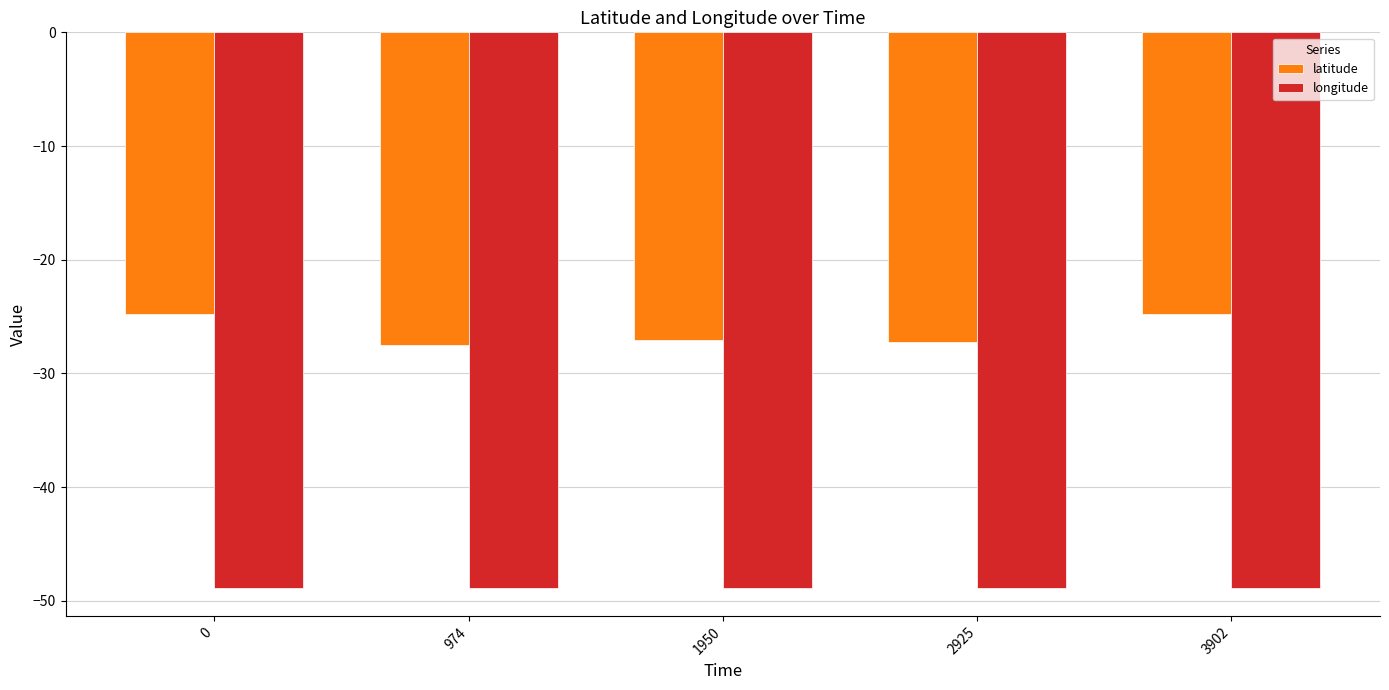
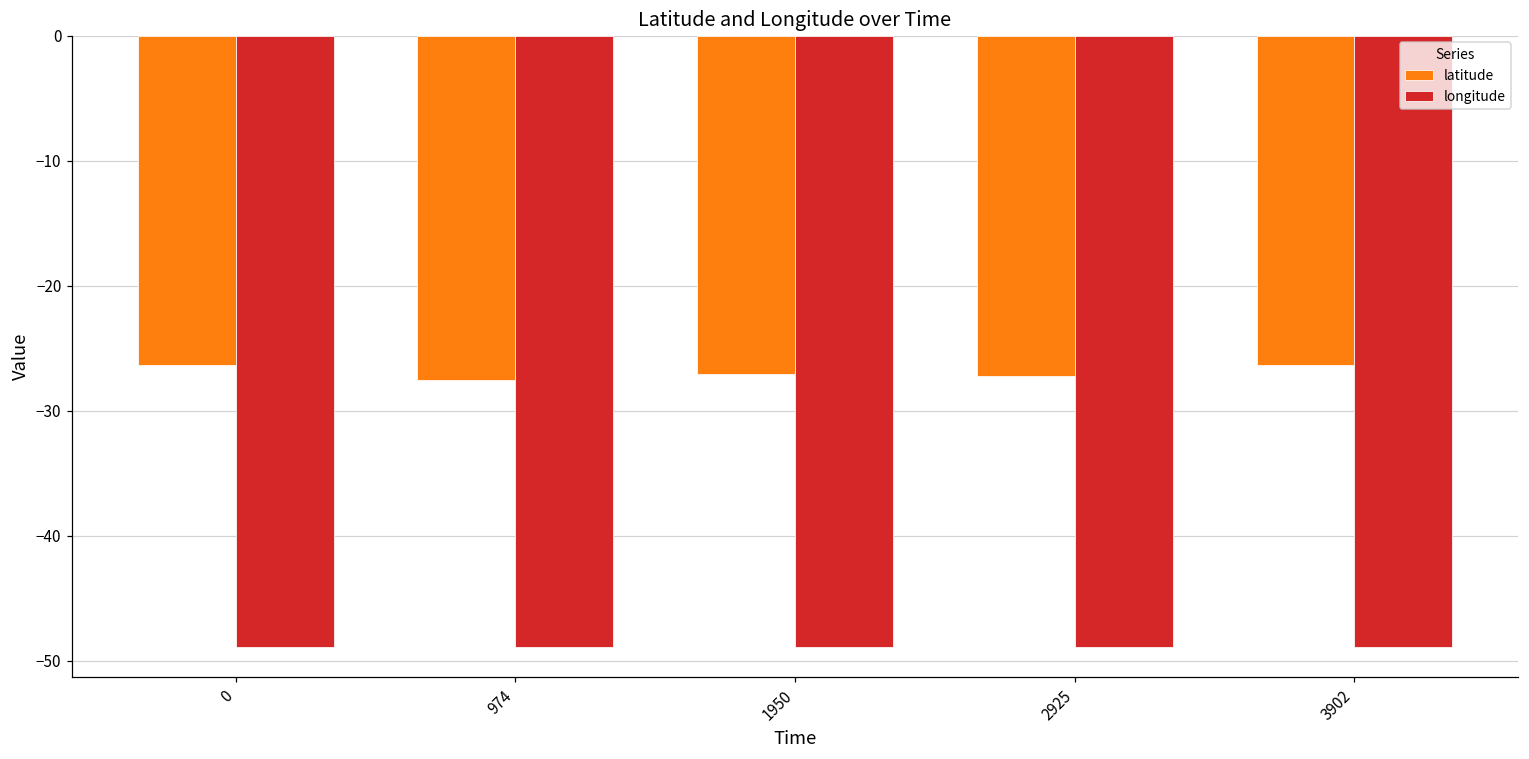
  {
    "latitude": {
-     "0": -24.8,
+     "0": -26.3,
      "974": -27.5,
      "1950": -27.1,
      "2925": -27.2,
-     "3902": -24.8
+     "3902": -26.3
    },
    "longitude": {
      "0": -48.9,
      "974": -48.9,
      "1950": -48.9,
      "2925": -48.9,
      "3902": -48.9
    }
  }
